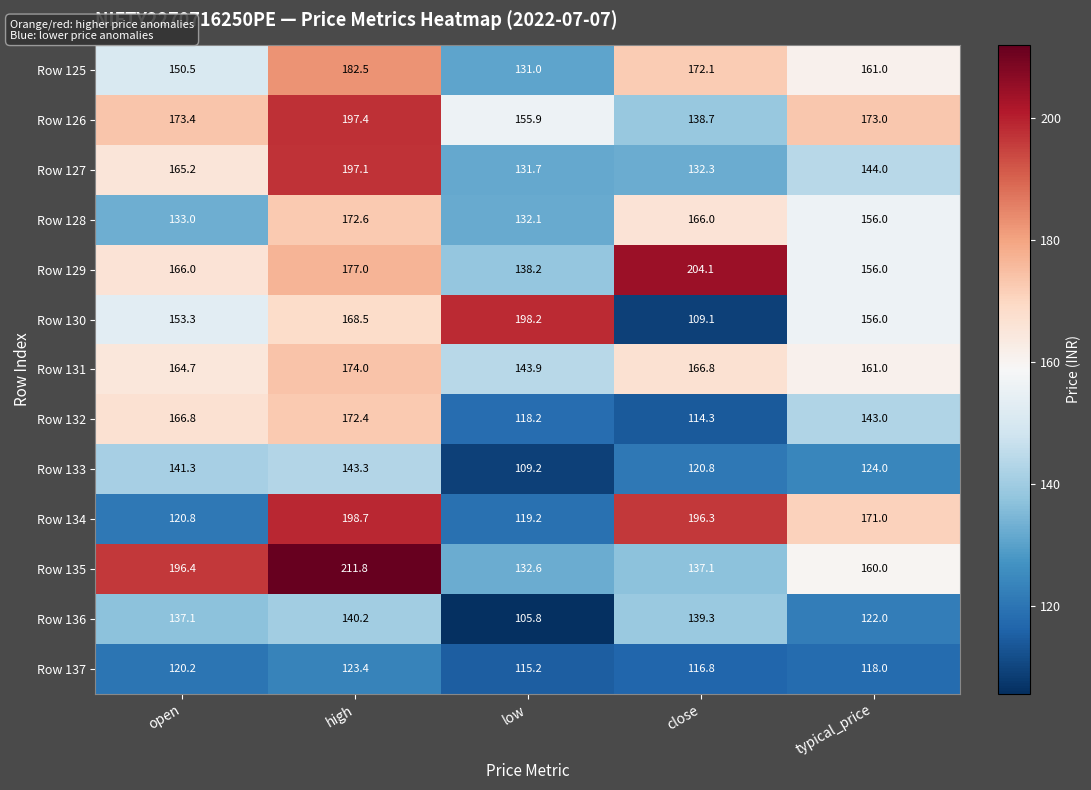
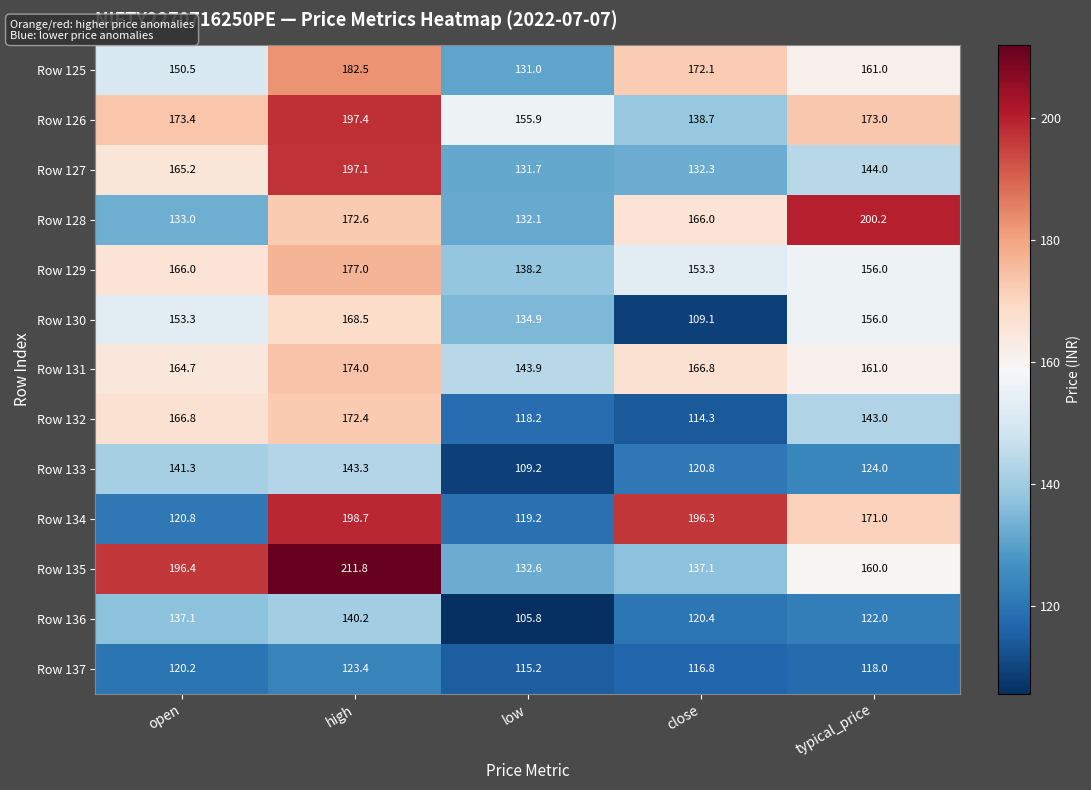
  {
    "Row 125": {
      "open": 150.5,
      "high": 182.5,
      "low": 131.0,
      "close": 172.1,
      "typical_price": 161.0
    },
    "Row 126": {
      "open": 173.4,
      "high": 197.4,
      "low": 155.9,
      "close": 138.7,
      "typical_price": 173.0
    },
    "Row 127": {
      "open": 165.2,
      "high": 197.1,
      "low": 131.7,
      "close": 132.3,
      "typical_price": 144.0
    },
    "Row 128": {
      "open": 133.0,
      "high": 172.6,
      "low": 132.1,
      "close": 166.0,
-     "typical_price": 156.0
+     "typical_price": 200.2
    },
    "Row 129": {
      "open": 166.0,
      "high": 177.0,
      "low": 138.2,
-     "close": 204.1,
+     "close": 153.3,
      "typical_price": 156.0
    },
    "Row 130": {
      "open": 153.3,
      "high": 168.5,
-     "low": 198.2,
+     "low": 134.9,
      "close": 109.1,
      "typical_price": 156.0
    },
    "Row 131": {
      "open": 164.7,
      "high": 174.0,
      "low": 143.9,
      "close": 166.8,
      "typical_price": 161.0
    },
    "Row 132": {
      "open": 166.8,
      "high": 172.4,
      "low": 118.2,
      "close": 114.3,
      "typical_price": 143.0
    },
    "Row 133": {
      "open": 141.3,
      "high": 143.3,
      "low": 109.2,
      "close": 120.8,
      "typical_price": 124.0
    },
    "Row 134": {
      "open": 120.8,
      "high": 198.7,
      "low": 119.2,
      "close": 196.3,
      "typical_price": 171.0
    },
    "Row 135": {
      "open": 196.4,
      "high": 211.8,
      "low": 132.6,
      "close": 137.1,
      "typical_price": 160.0
    },
    "Row 136": {
      "open": 137.1,
      "high": 140.2,
      "low": 105.8,
-     "close": 139.3,
+     "close": 120.4,
      "typical_price": 122.0
    },
    "Row 137": {
      "open": 120.2,
      "high": 123.4,
      "low": 115.2,
      "close": 116.8,
      "typical_price": 118.0
    }
  }
